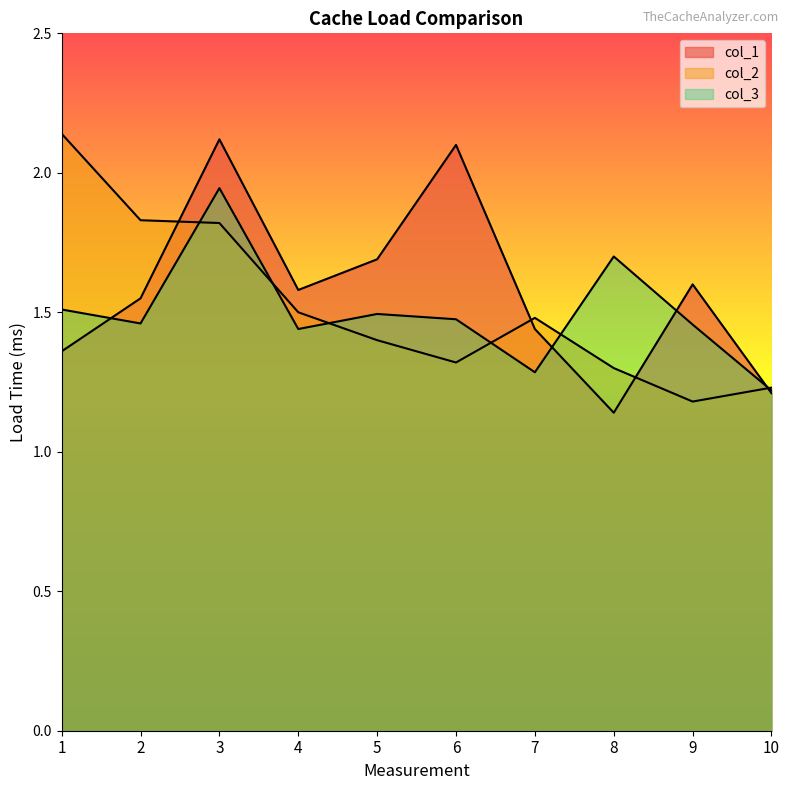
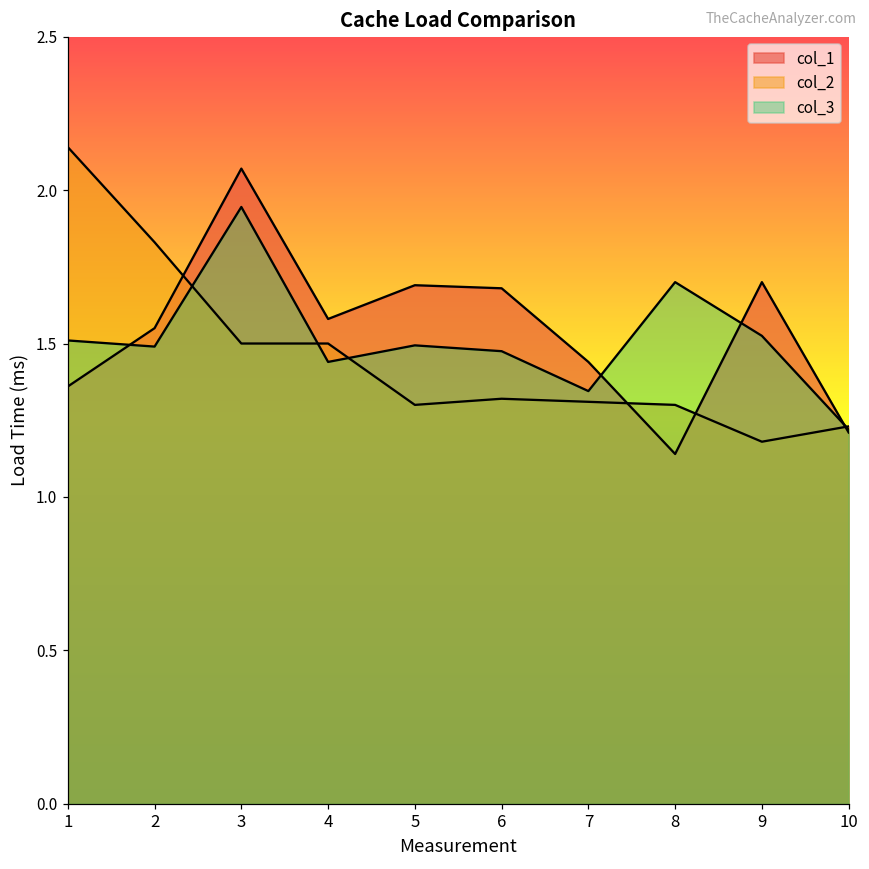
  {
    "col_1": {
      "1": 1.36,
      "2": 1.55,
-     "3": 2.12,
+     "3": 2.07,
      "4": 1.58,
      "5": 1.69,
-     "6": 2.10,
+     "6": 1.68,
      "7": 1.44,
      "8": 1.14,
-     "9": 1.6,
+     "9": 1.7,
      "10": 1.21
    },
    "col_2": {
      "1": 2.14,
      "2": 1.83,
-     "3": 1.82,
+     "3": 1.50,
      "4": 1.50,
-     "5": 1.4,
+     "5": 1.3,
      "6": 1.32,
-     "7": 1.48,
+     "7": 1.31,
      "8": 1.30,
      "9": 1.18,
      "10": 1.23
    },
    "col_3": {
      "1": 1.51,
-     "2": 1.46,
+     "2": 1.49,
      "3": 1.95,
      "4": 1.44,
      "5": 1.49,
      "6": 1.48,
-     "7": 1.29,
+     "7": 1.35,
      "8": 1.70,
-     "9": 1.46,
+     "9": 1.53,
      "10": 1.22
    }
  }
